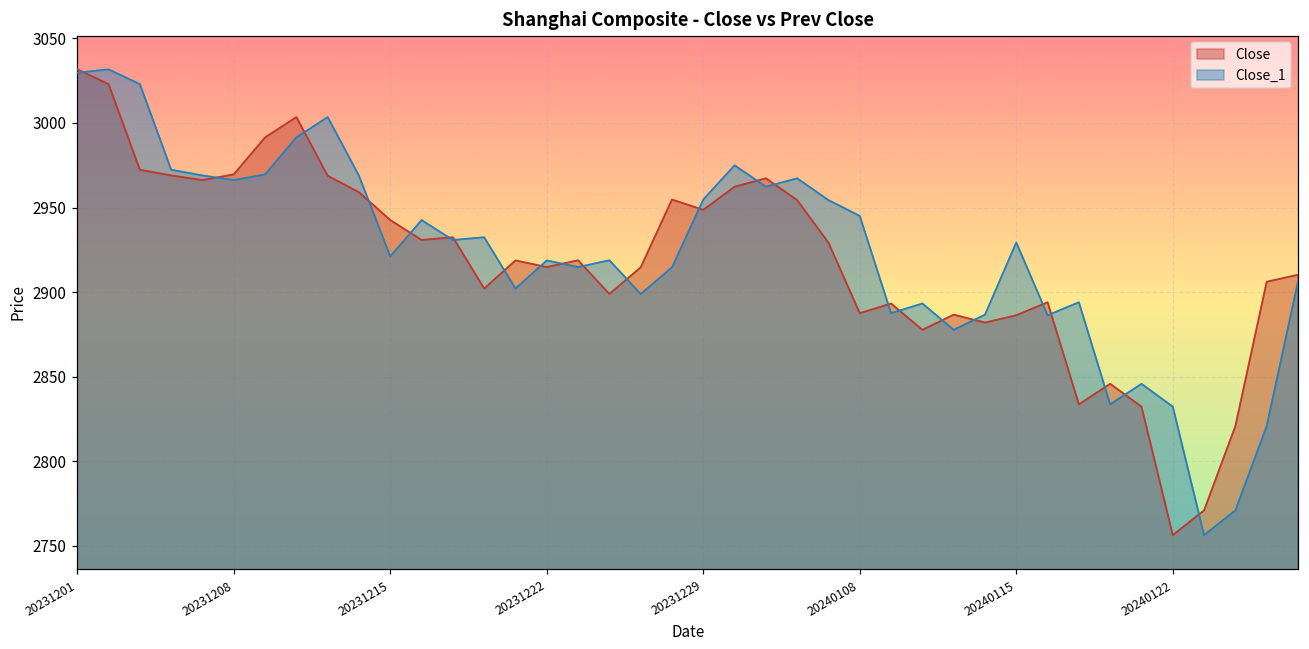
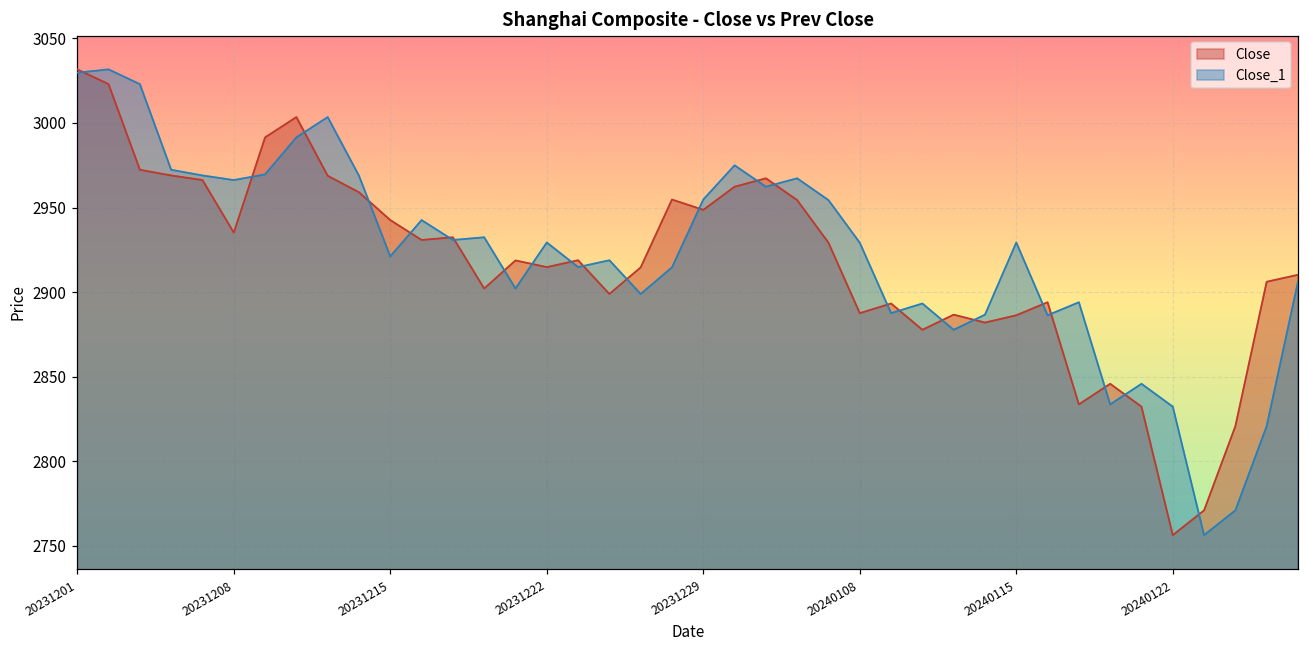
  {
    "Close": {
      "20231201": 3032,
-     "20231208": 2970,
+     "20231208": 2935,
      "20231215": 2943,
      "20231222": 2915,
      "20231229": 2949,
      "20240108": 2888,
      "20240115": 2886,
      "20240122": 2756
    },
    "Close_1": {
      "20231201": 3030,
      "20231208": 2966,
      "20231215": 2921,
-     "20231222": 2919,
+     "20231222": 2929,
      "20231229": 2955,
-     "20240108": 2945,
+     "20240108": 2929,
      "20240115": 2929,
      "20240122": 2832
    }
  }
